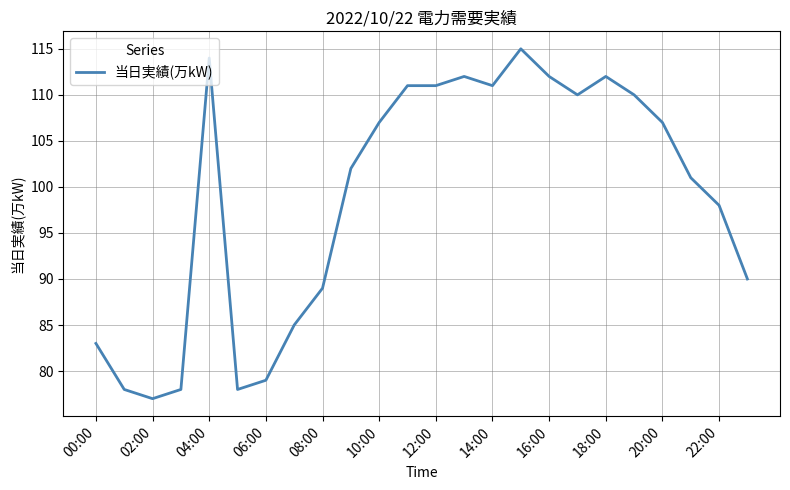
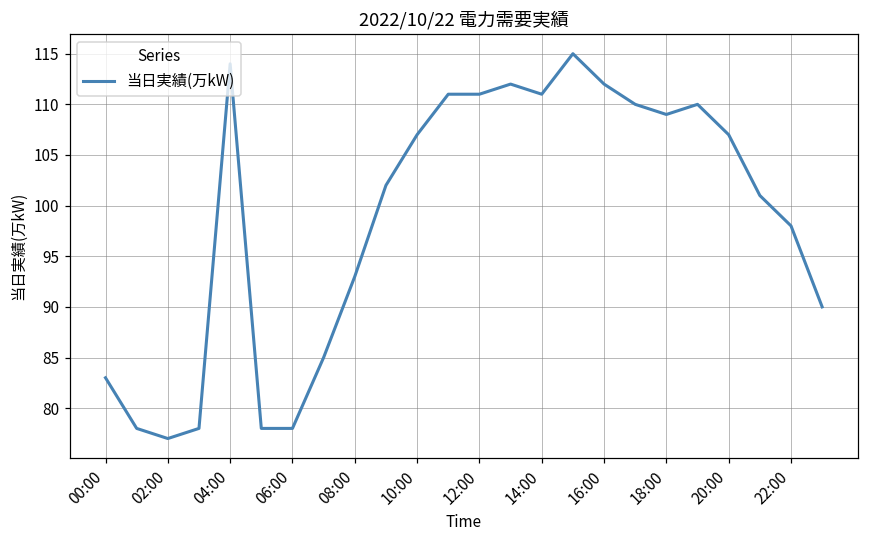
  {
    "00:00": 83,
    "02:00": 77,
-   "06:00": 79,
-   "08:00": 89,
+   "06:00": 78,
+   "08:00": 93,
    "10:00": 107,
    "12:00": 111,
    "14:00": 111,
    "16:00": 112,
-   "18:00": 112,
+   "18:00": 109,
    "20:00": 107,
    "22:00": 98
  }
